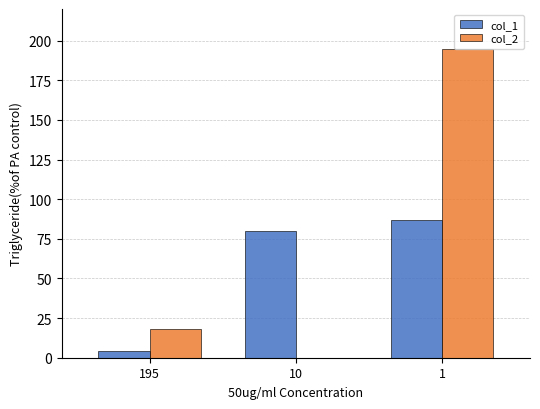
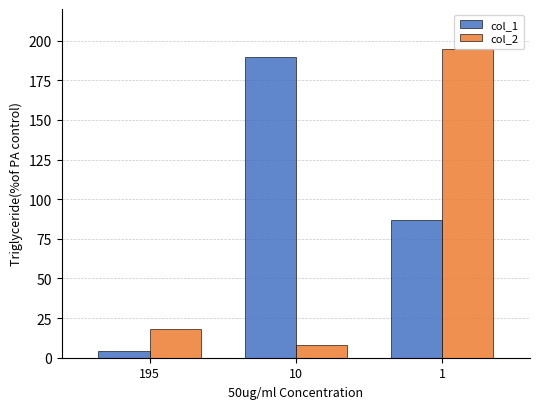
  {
    "col_1": {
      "195": 4,
-     "10": 80,
+     "10": 190,
      "1": 87
    },
    "col_2": {
      "195": 18,
-     "10": 0
+     "10": 8
    }
  }
